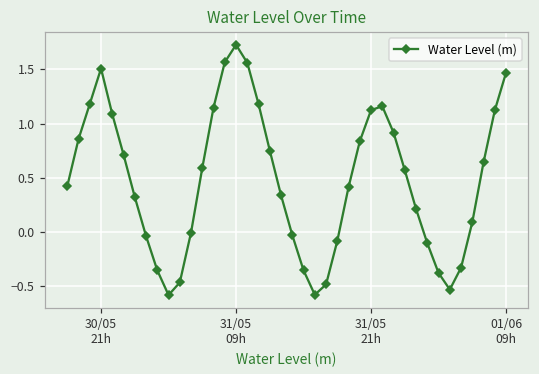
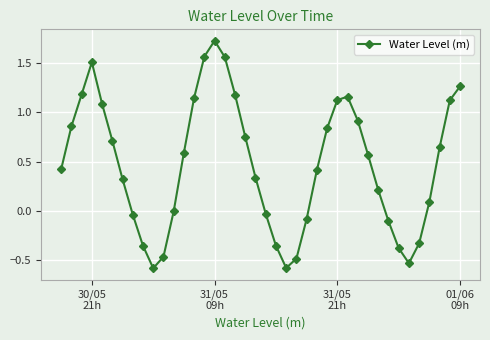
  {
    "30/05 21h": 1.5,
    "31/05 09h": 1.7,
    "31/05 21h": 1.1,
-   "01/06 09h": 1.5
+   "01/06 09h": 1.3
  }
